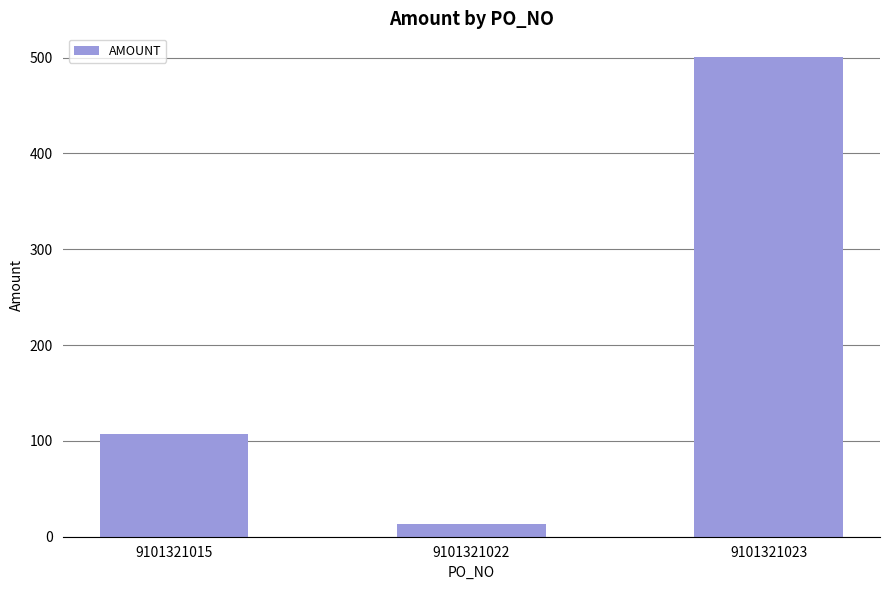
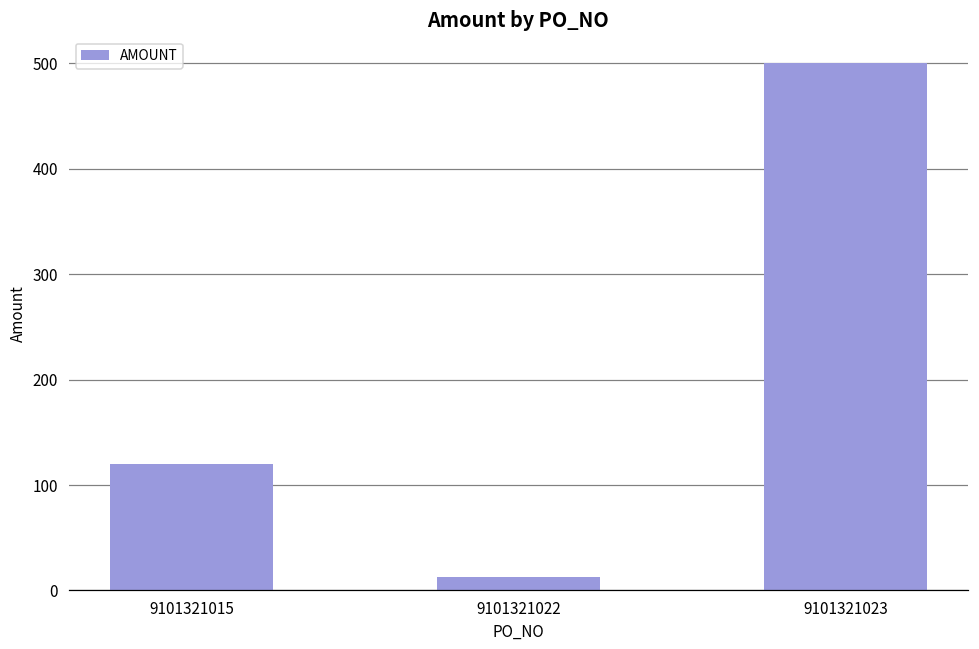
  {
-   "9101321015": 110,
+   "9101321015": 120,
    "9101321022": 10,
    "9101321023": 500
  }
